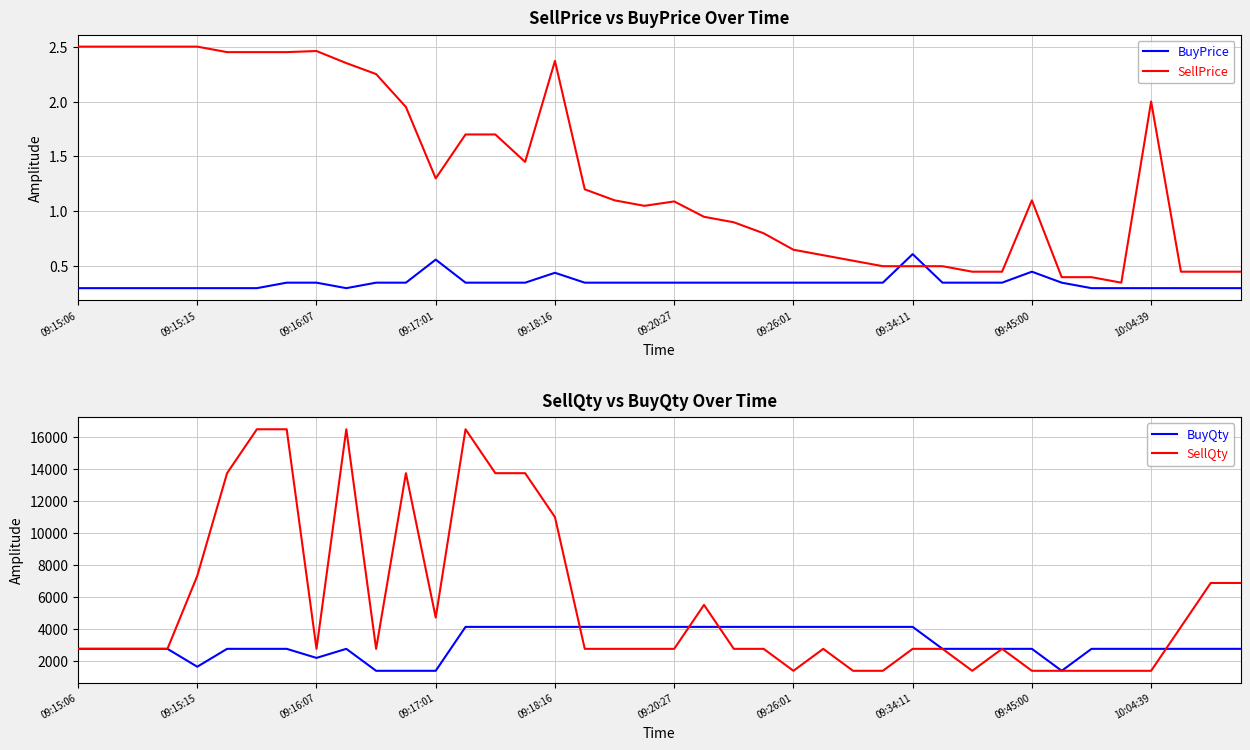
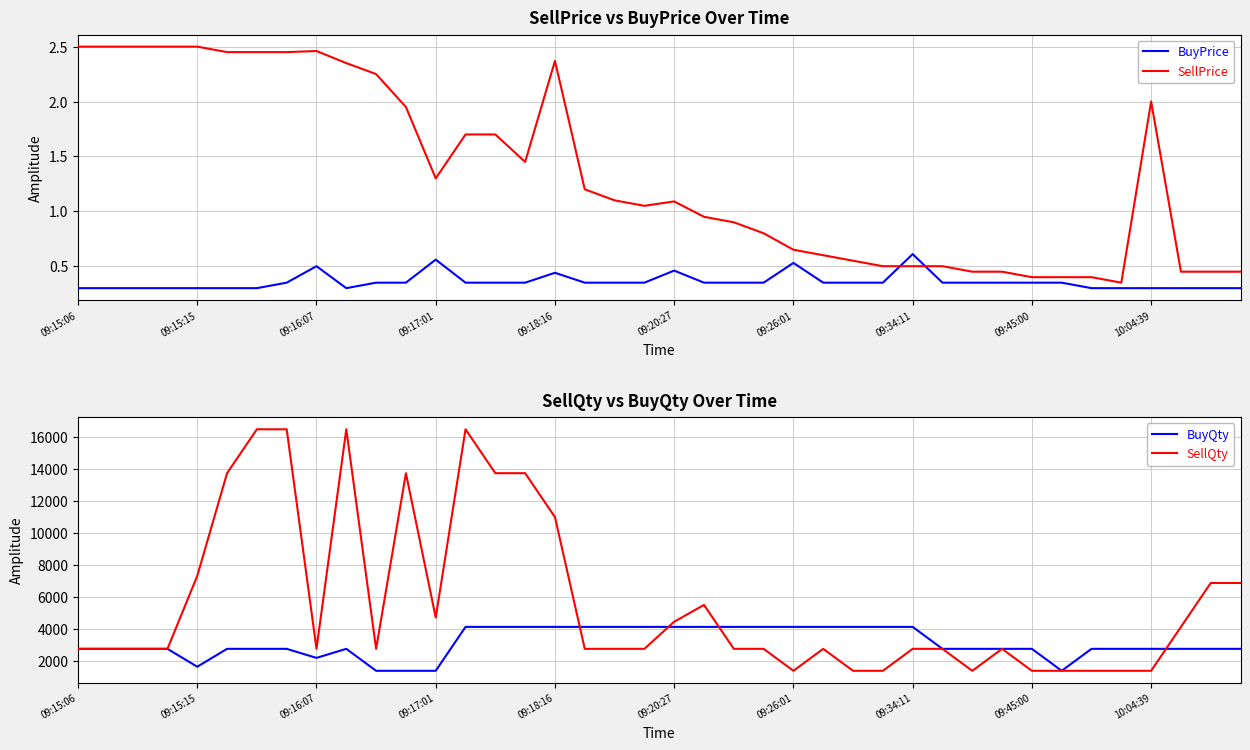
  {
    "SellPrice vs BuyPrice Over Time": {
      "BuyPrice": {
        "09:15:15": 0.30,
-       "09:16:07": 0.35,
+       "09:16:07": 0.50,
        "09:17:01": 0.56,
        "09:18:16": 0.44,
-       "09:20:27": 0.35,
-       "09:26:01": 0.35,
+       "09:20:27": 0.46,
+       "09:26:01": 0.53,
        "09:34:11": 0.61,
-       "09:45:00": 0.45,
+       "09:45:00": 0.35,
        "10:04:39": 0.30
      },
      "SellPrice": {
        "09:15:15": 2.5,
        "09:16:07": 2.46,
        "09:17:01": 1.3,
        "09:18:16": 2.37,
        "09:20:27": 1.1,
        "09:26:01": 0.65,
        "09:34:11": 0.5,
-       "09:45:00": 1.1,
+       "09:45:00": 0.4,
        "10:04:39": 2.0
      }
    },
    "SellQty vs BuyQty Over Time": {
      "BuyQty": {
        "09:15:15": 1600,
        "09:16:07": 2200,
        "09:17:01": 1400,
        "09:18:16": 4100,
        "09:20:27": 4100,
        "09:26:01": 4100,
        "09:34:11": 4100,
        "09:45:00": 2800,
        "10:04:39": 2800
      },
      "SellQty": {
        "09:15:15": 7300,
        "09:16:07": 2800,
        "09:17:01": 4700,
        "09:18:16": 11000,
-       "09:20:27": 2800,
+       "09:20:27": 4400,
        "09:26:01": 1400,
        "09:34:11": 2800,
        "09:45:00": 1400,
        "10:04:39": 1400
      }
    }
  }
